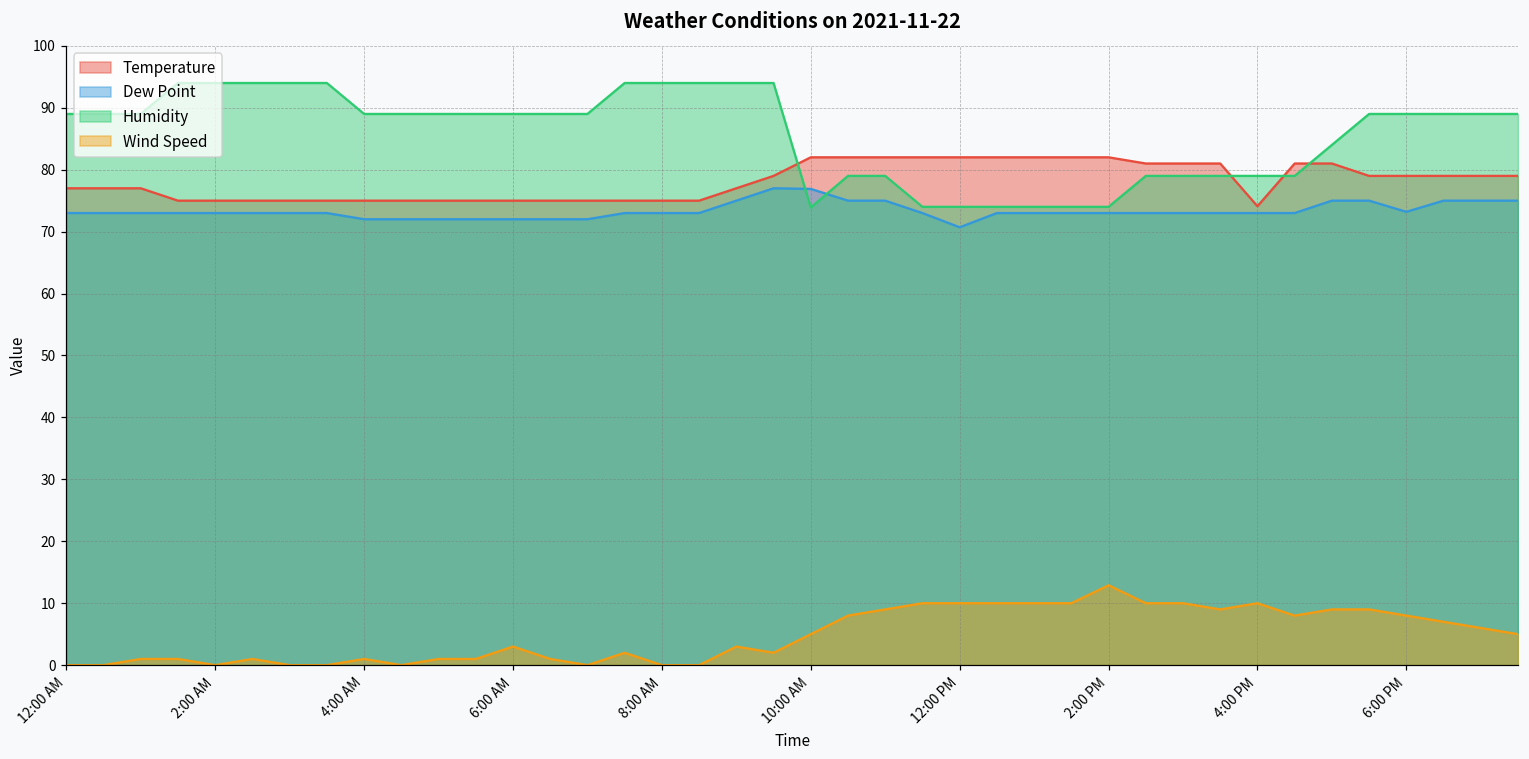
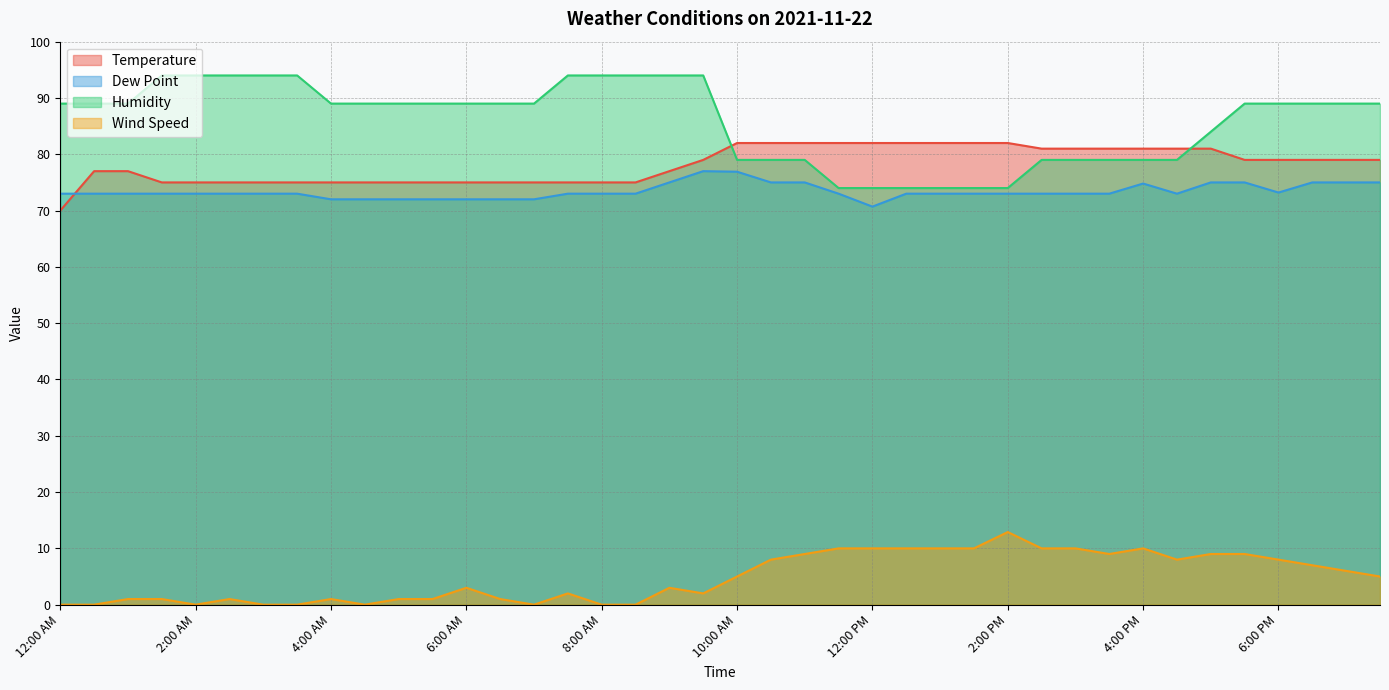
  {
    "Temperature": {
-     "12:00 AM": 77,
+     "12:00 AM": 70,
      "2:00 AM": 75,
      "4:00 AM": 75,
      "6:00 AM": 75,
      "8:00 AM": 75,
      "10:00 AM": 82,
      "12:00 PM": 82,
      "2:00 PM": 82,
-     "4:00 PM": 74,
+     "4:00 PM": 81,
      "6:00 PM": 79
    },
    "Dew Point": {
      "12:00 AM": 73,
      "2:00 AM": 73,
      "4:00 AM": 72,
      "6:00 AM": 72,
      "8:00 AM": 73,
      "10:00 AM": 77,
      "12:00 PM": 71,
      "2:00 PM": 73,
-     "4:00 PM": 73,
+     "4:00 PM": 75,
      "6:00 PM": 73
    },
    "Humidity": {
      "12:00 AM": 89,
      "4:00 AM": 89,
      "6:00 AM": 89,
      "8:00 AM": 94,
-     "10:00 AM": 74,
+     "10:00 AM": 79,
      "12:00 PM": 74,
      "2:00 PM": 74,
      "4:00 PM": 79,
      "6:00 PM": 89
    },
    "Wind Speed": {
      "12:00 AM": 0,
      "2:00 AM": 0,
      "4:00 AM": 1,
      "6:00 AM": 3,
      "8:00 AM": 0,
      "10:00 AM": 5,
      "12:00 PM": 10,
      "2:00 PM": 13,
      "4:00 PM": 10,
      "6:00 PM": 8
    }
  }
